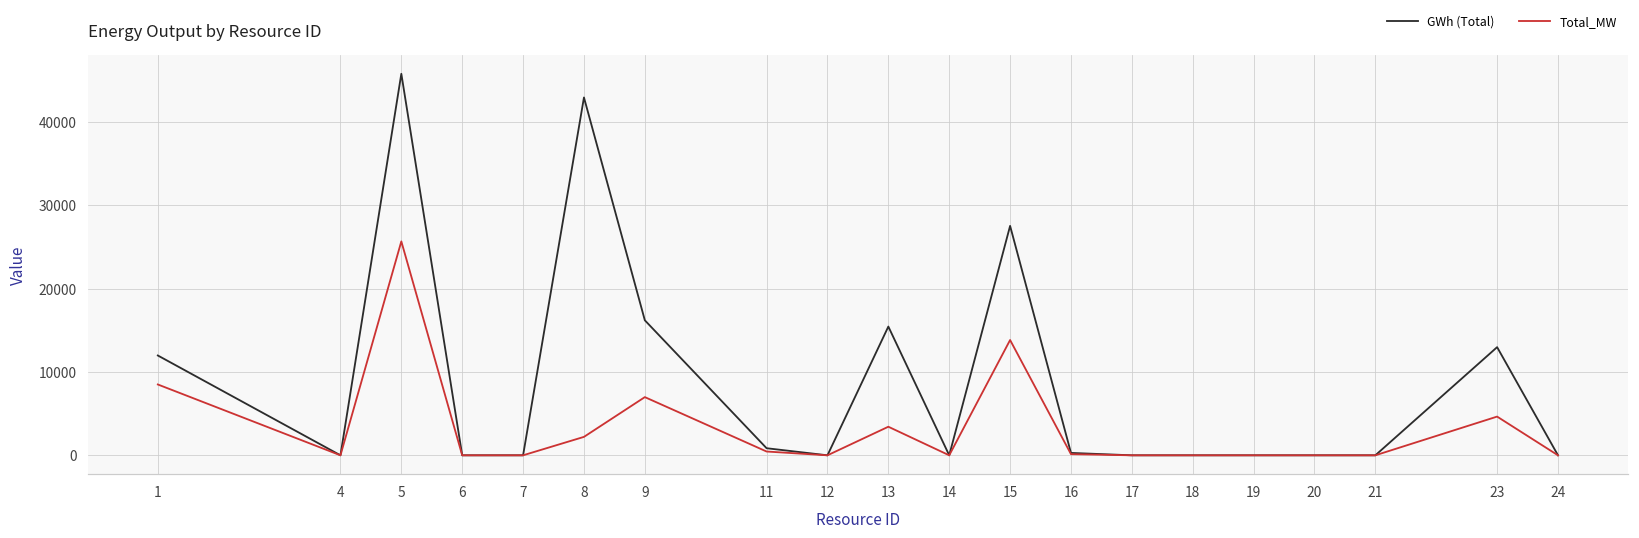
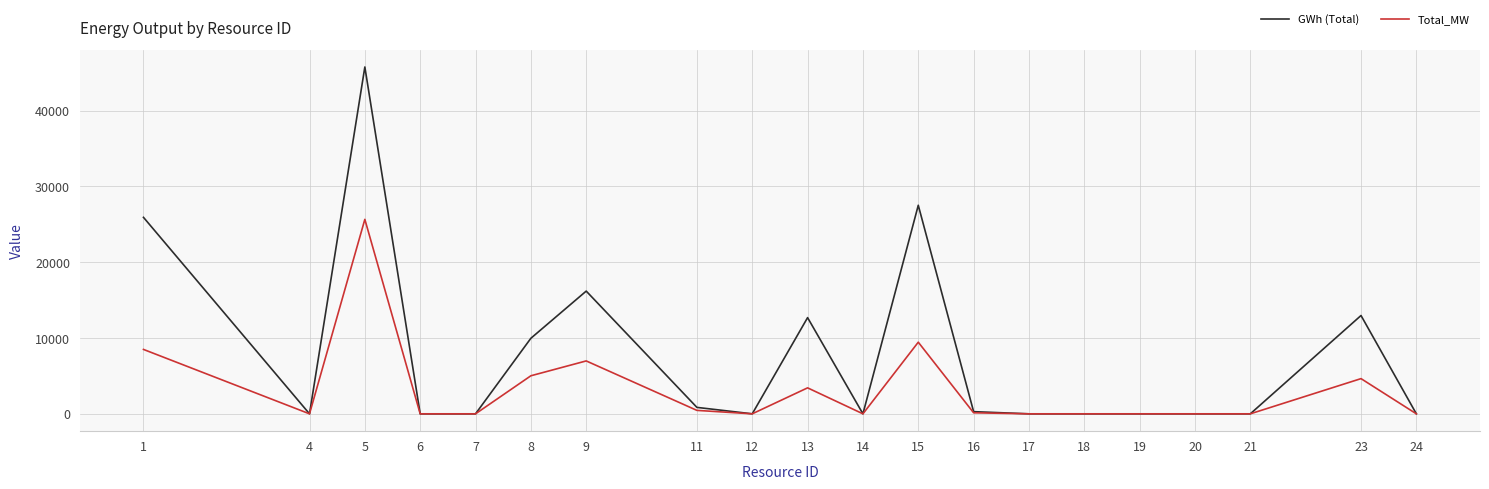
  {
    "GWh (Total)": {
-     "1": 12000,
+     "1": 26000,
      "5": 46000,
-     "8": 43000,
+     "8": 10000,
      "9": 16000,
      "11": 1000,
-     "13": 15000,
+     "13": 13000,
      "15": 28000,
      "23": 13000
    },
    "Total_MW": {
      "1": 8000,
      "5": 26000,
-     "8": 2000,
+     "8": 5000,
      "9": 7000,
      "11": 0,
      "13": 3000,
-     "15": 14000,
+     "15": 9000,
      "23": 5000
    }
  }
